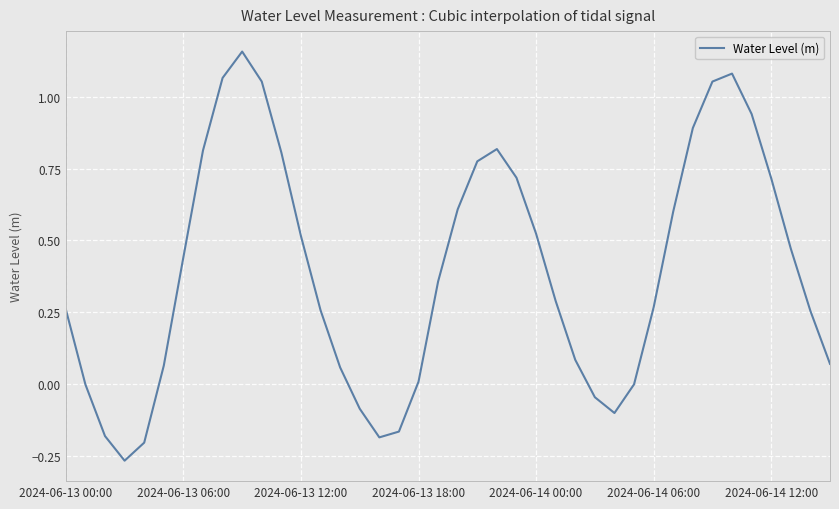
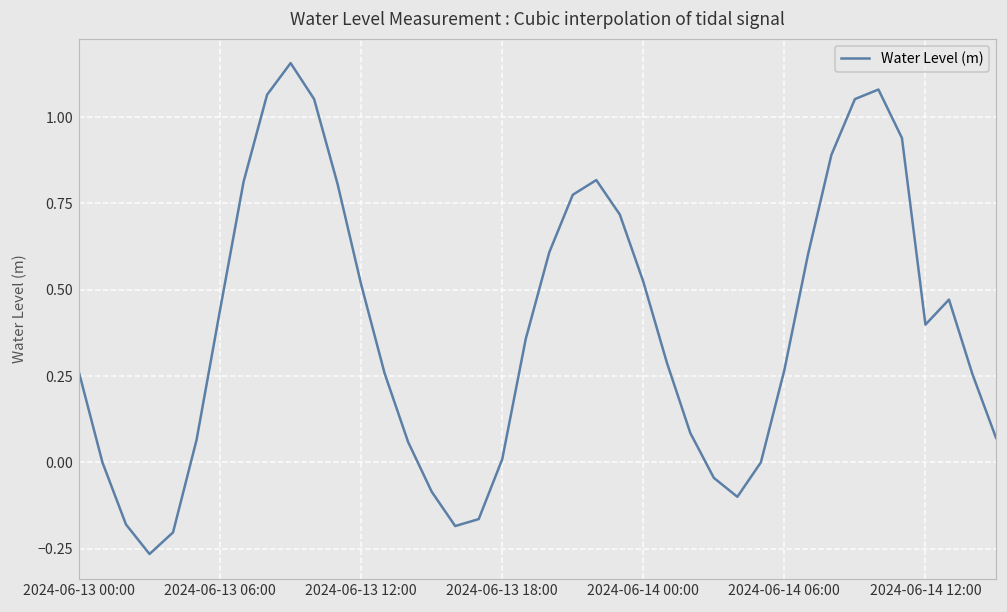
  {
    "2024-06-13 00:00": 0.26,
    "2024-06-13 06:00": 0.44,
    "2024-06-13 12:00": 0.52,
    "2024-06-13 18:00": 0.01,
    "2024-06-14 00:00": 0.52,
    "2024-06-14 06:00": 0.27,
-   "2024-06-14 12:00": 0.72
+   "2024-06-14 12:00": 0.40
  }
